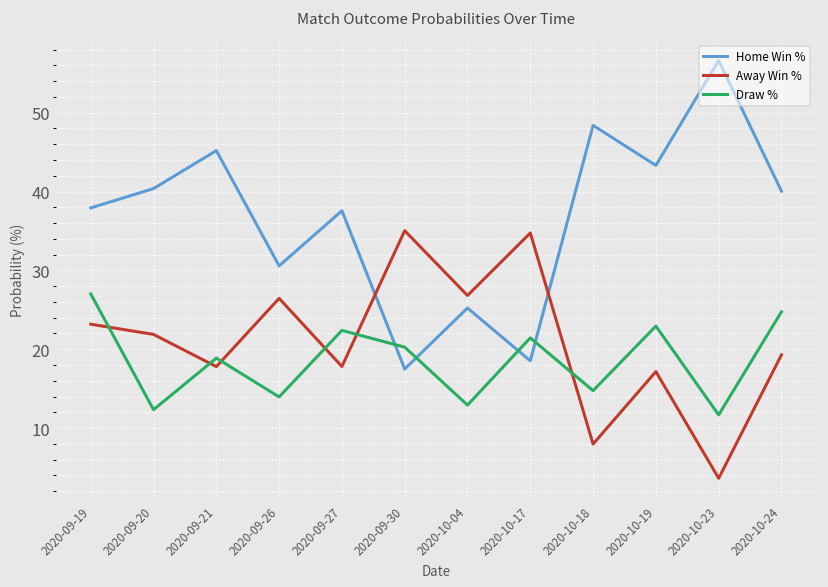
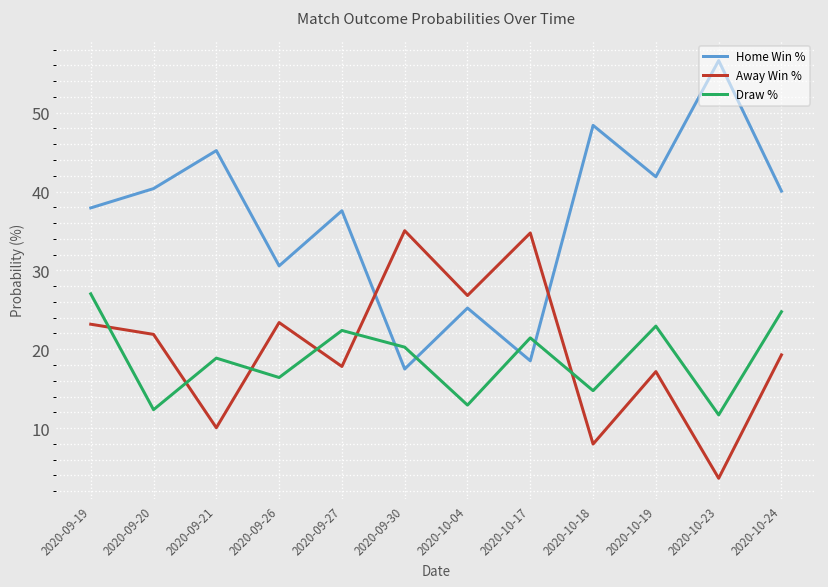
  {
    "Home Win %": {
      "2020-09-19": 38,
      "2020-09-20": 40,
      "2020-09-21": 45,
      "2020-09-26": 31,
      "2020-09-27": 38,
      "2020-09-30": 17,
      "2020-10-04": 25,
      "2020-10-17": 19,
      "2020-10-18": 48,
-     "2020-10-19": 43,
+     "2020-10-19": 42,
      "2020-10-24": 40
    },
    "Away Win %": {
      "2020-09-19": 23,
      "2020-09-20": 22,
-     "2020-09-21": 18,
-     "2020-09-26": 26,
+     "2020-09-21": 10,
+     "2020-09-26": 23,
      "2020-09-27": 18,
      "2020-09-30": 35,
      "2020-10-04": 27,
      "2020-10-17": 35,
      "2020-10-18": 8,
      "2020-10-19": 17,
      "2020-10-23": 4,
      "2020-10-24": 19
    },
    "Draw %": {
      "2020-09-19": 27,
      "2020-09-20": 12,
      "2020-09-21": 19,
-     "2020-09-26": 14,
+     "2020-09-26": 16,
      "2020-09-27": 22,
      "2020-09-30": 20,
      "2020-10-04": 13,
      "2020-10-17": 21,
      "2020-10-18": 15,
      "2020-10-19": 23,
      "2020-10-23": 12,
      "2020-10-24": 25
    }
  }
